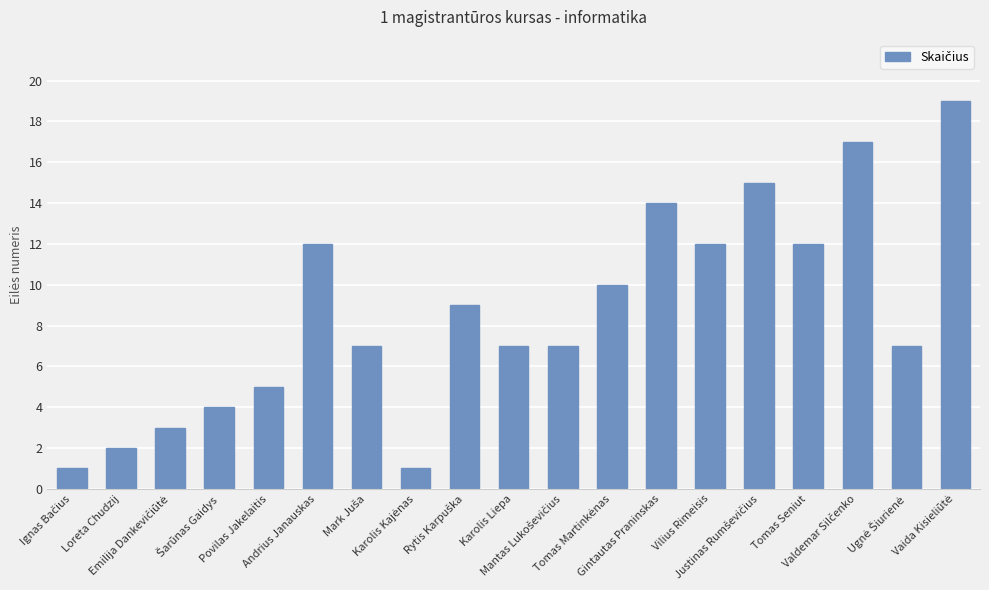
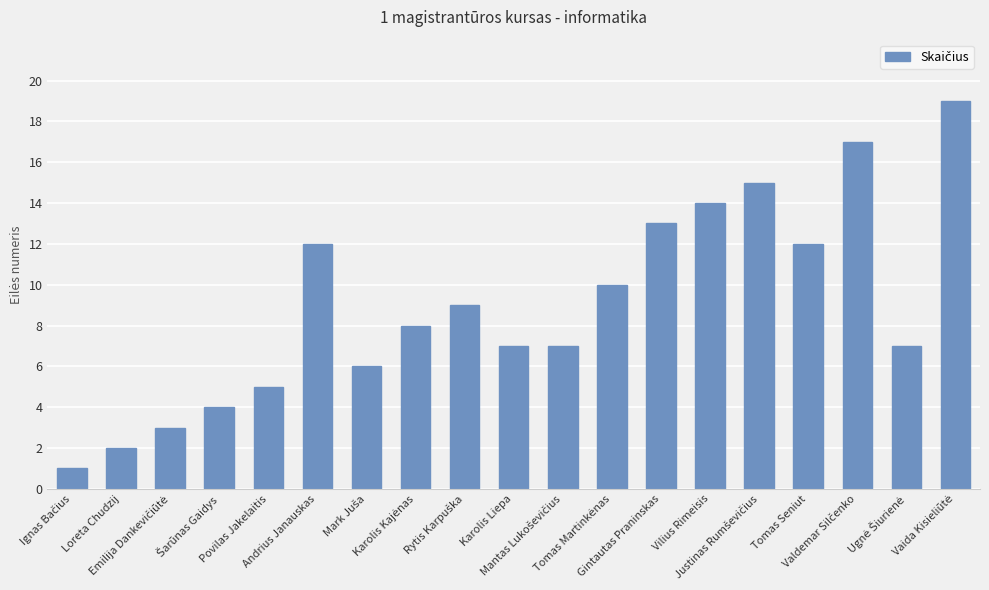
  {
    "Ignas Bačius": 1,
    "Loreta Chudzij": 2,
    "Emilija Dankevičiūtė": 3,
    "Šarūnas Gaidys": 4,
    "Povilas Jakelaitis": 5,
    "Andrius Janauskas": 12,
-   "Mark Juša": 7,
-   "Karolis Kajėnas": 1,
+   "Mark Juša": 6,
+   "Karolis Kajėnas": 8,
    "Rytis Karpuška": 9,
    "Karolis Liepa": 7,
    "Mantas Lukoševičius": 7,
    "Tomas Martinkėnas": 10,
-   "Gintautas Praninskas": 14,
-   "Vilius Rimeisis": 12,
+   "Gintautas Praninskas": 13,
+   "Vilius Rimeisis": 14,
    "Justinas Rumševičius": 15,
    "Tomas Seniut": 12,
    "Valdemar Silčenko": 17,
    "Ugnė Šiurienė": 7,
    "Vaida Kisieliūtė": 19
  }
